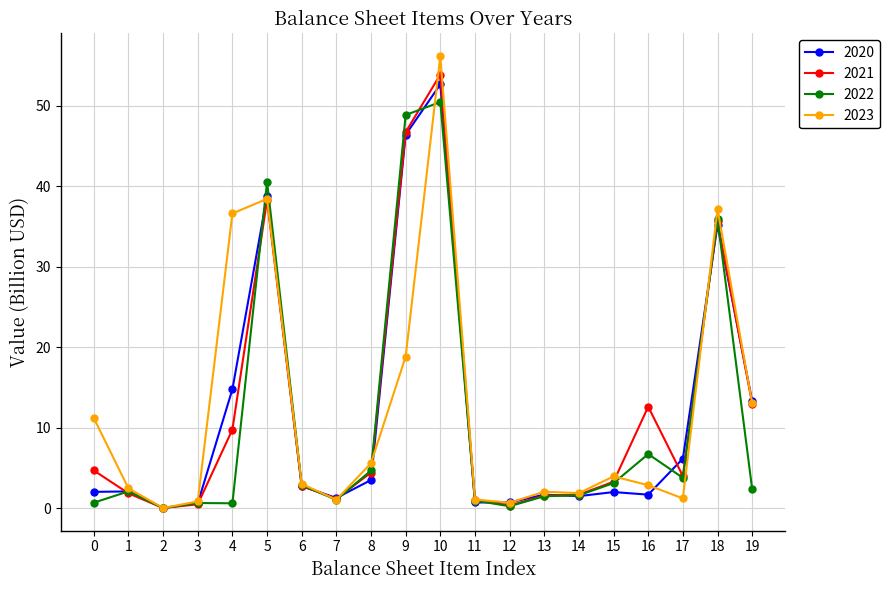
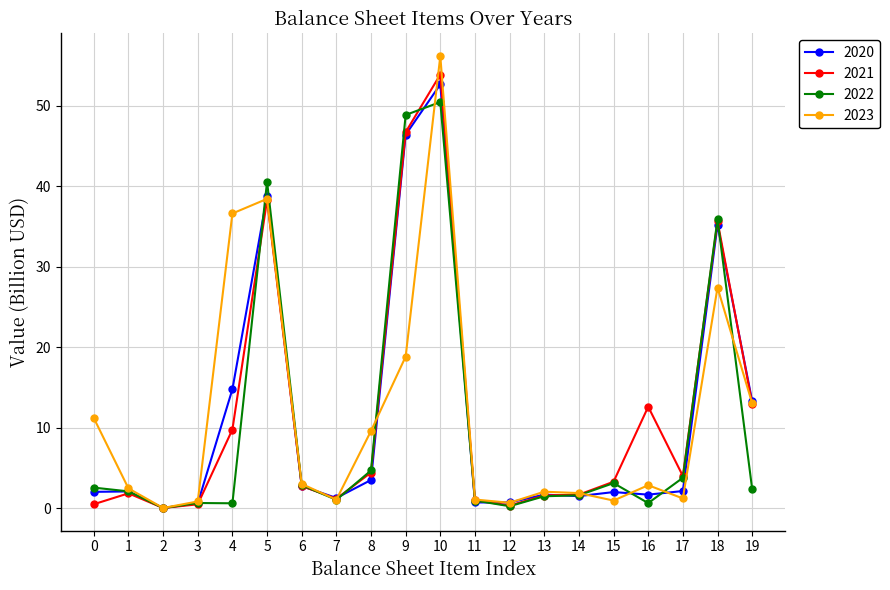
  {
    "2020": {
      "0": 2,
      "4": 15,
      "5": 39,
      "8": 4,
      "9": 46,
      "10": 53,
      "15": 2,
      "16": 2,
-     "17": 6,
+     "17": 2,
      "18": 35
    },
    "2021": {
-     "0": 5,
+     "0": 1,
      "4": 10,
      "9": 47,
      "10": 54,
      "16": 13
    },
    "2022": {
-     "0": 1,
+     "0": 3,
      "4": 1,
      "5": 41,
      "9": 49,
      "10": 50,
-     "16": 7,
+     "16": 1,
      "19": 2
    },
    "2023": {
      "0": 11,
      "1": 2,
      "4": 37,
-     "8": 6,
+     "8": 10,
      "9": 19,
      "10": 56,
      "13": 2,
-     "15": 4,
+     "15": 1,
      "16": 3,
      "17": 1,
-     "18": 37
+     "18": 27
    }
  }
